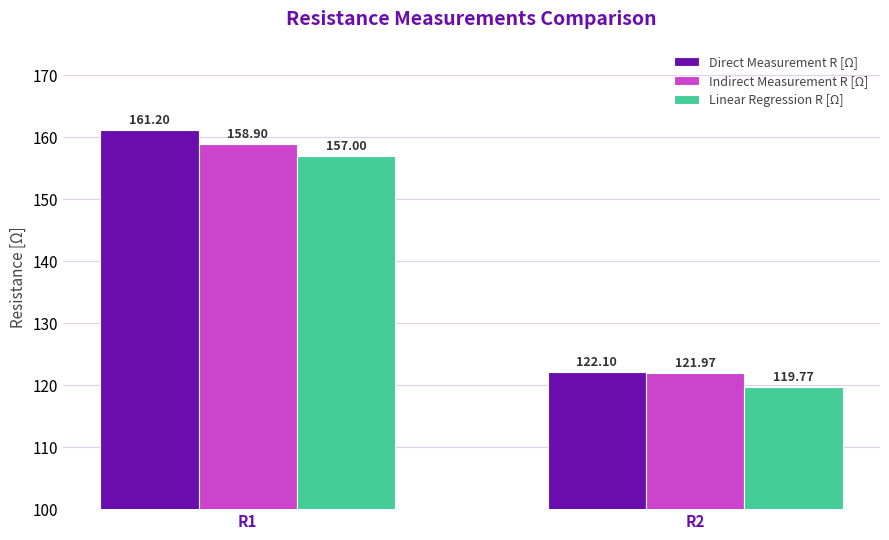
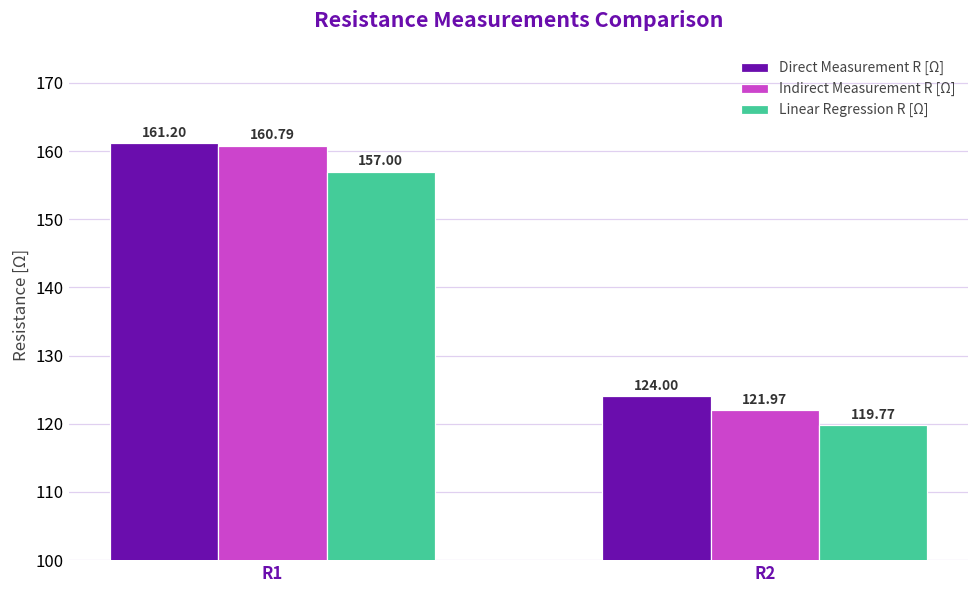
  {
    "Direct Measurement R [Ω]": {
      "R1": 161.20,
-     "R2": 122.10
+     "R2": 124.00
    },
    "Indirect Measurement R [Ω]": {
-     "R1": 158.90,
+     "R1": 160.79,
      "R2": 121.97
    },
    "Linear Regression R [Ω]": {
      "R1": 157.00,
      "R2": 119.77
    }
  }
